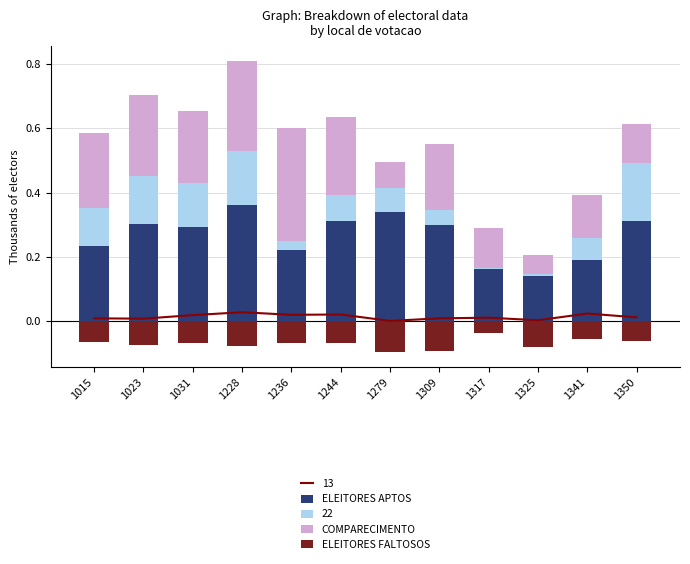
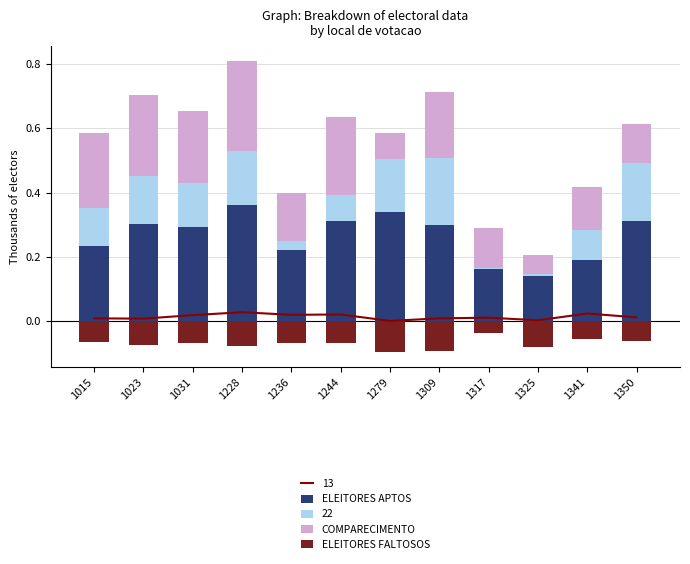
  {
    "ELEITORES APTOS": {
      "1015": 0.23,
      "1023": 0.30,
      "1031": 0.29,
      "1228": 0.36,
      "1236": 0.22,
      "1244": 0.31,
      "1279": 0.34,
      "1309": 0.30,
      "1317": 0.16,
      "1325": 0.14,
      "1341": 0.19,
      "1350": 0.31
    },
    "22": {
      "1015": 0.12,
      "1023": 0.15,
      "1031": 0.14,
      "1228": 0.17,
      "1236": 0.03,
      "1244": 0.08,
-     "1279": 0.08,
-     "1309": 0.05,
-     "1341": 0.07,
+     "1279": 0.17,
+     "1309": 0.21,
+     "1341": 0.09,
      "1350": 0.18
    },
    "COMPARECIMENTO": {
      "1015": 0.23,
      "1023": 0.25,
      "1031": 0.23,
      "1228": 0.28,
-     "1236": 0.35,
+     "1236": 0.15,
      "1244": 0.24,
      "1279": 0.08,
      "1309": 0.21,
      "1317": 0.12,
      "1325": 0.06,
      "1341": 0.13,
      "1350": 0.12
    }
  }
